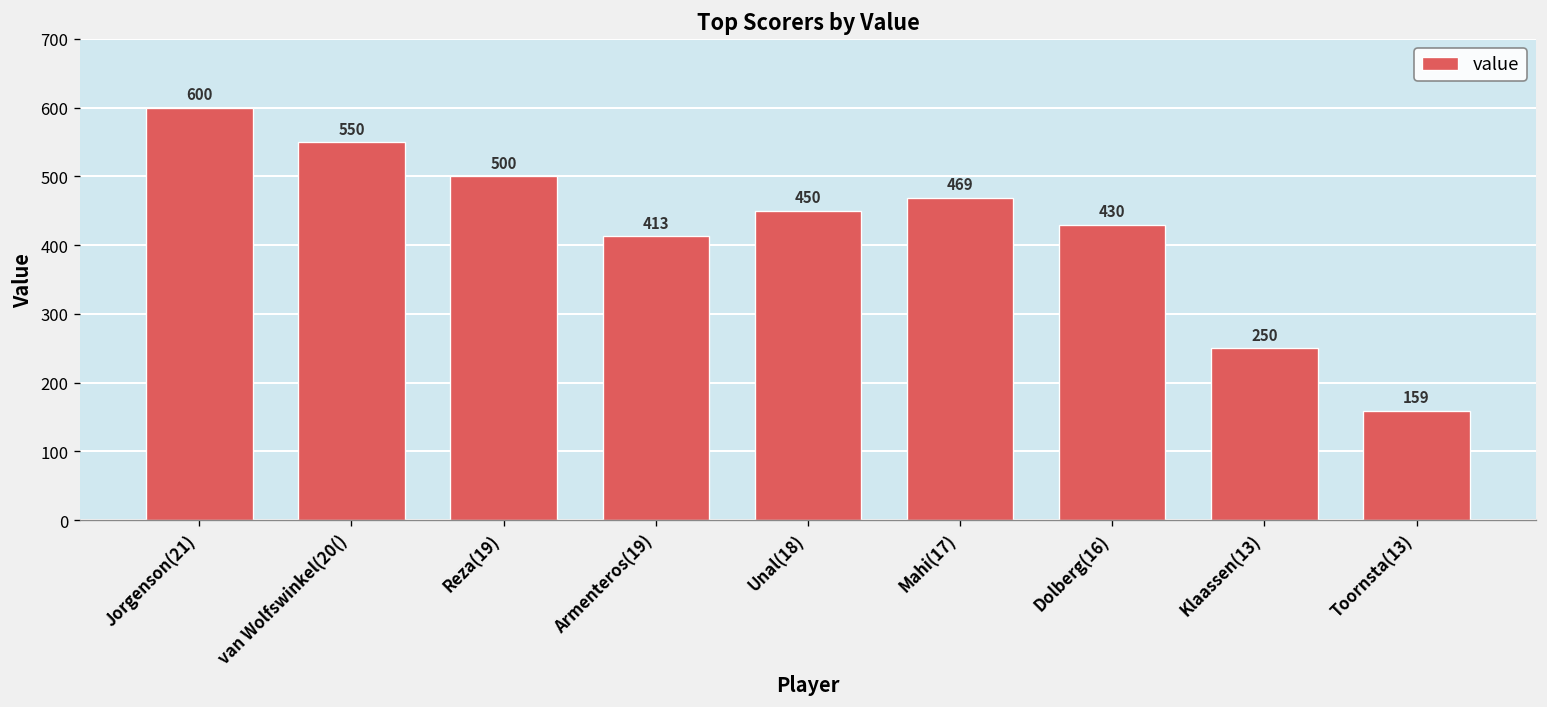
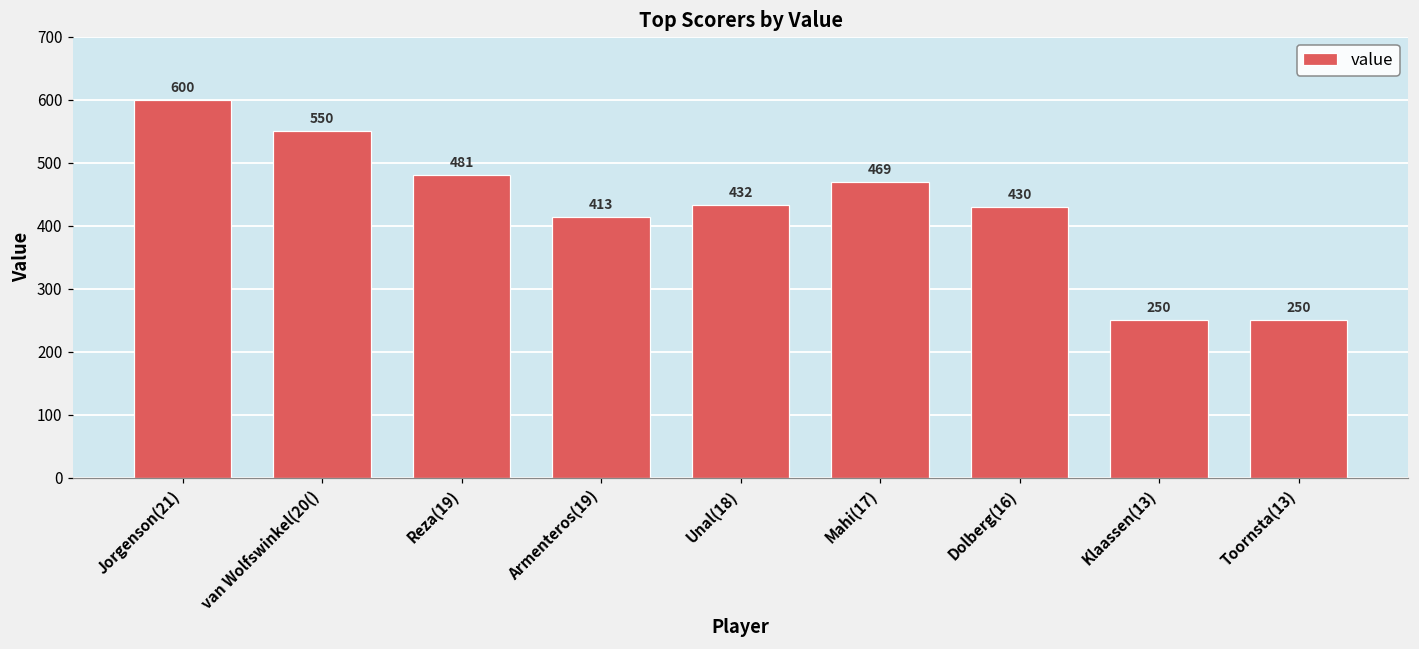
  {
    "Jorgenson(21)": 600,
    "van Wolfswinkel(20()": 550,
-   "Reza(19)": 500,
+   "Reza(19)": 481,
    "Armenteros(19)": 413,
-   "Unal(18)": 450,
+   "Unal(18)": 432,
    "Mahi(17)": 469,
    "Dolberg(16)": 430,
    "Klaassen(13)": 250,
-   "Toornsta(13)": 159
+   "Toornsta(13)": 250
  }
